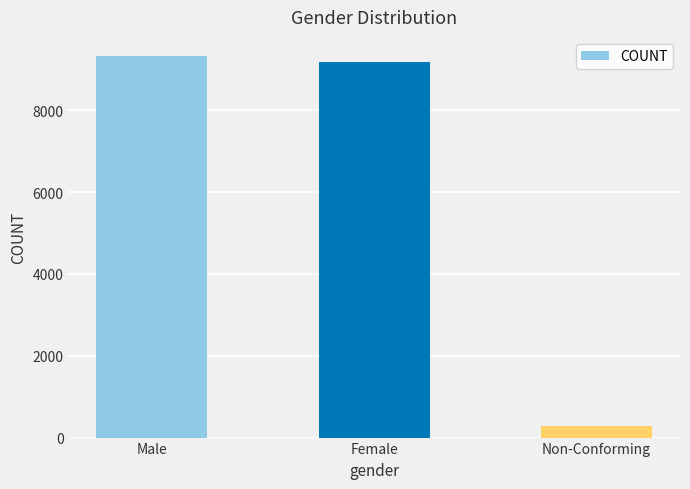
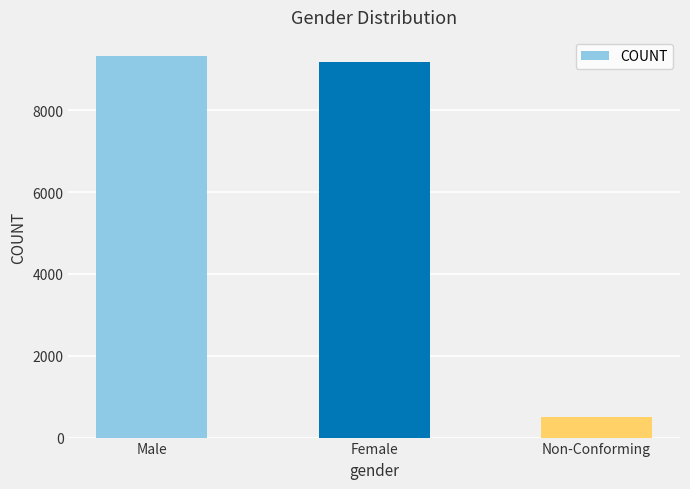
  {
    "Male": 9300,
    "Female": 9200,
-   "Non-Conforming": 300
+   "Non-Conforming": 500
  }
